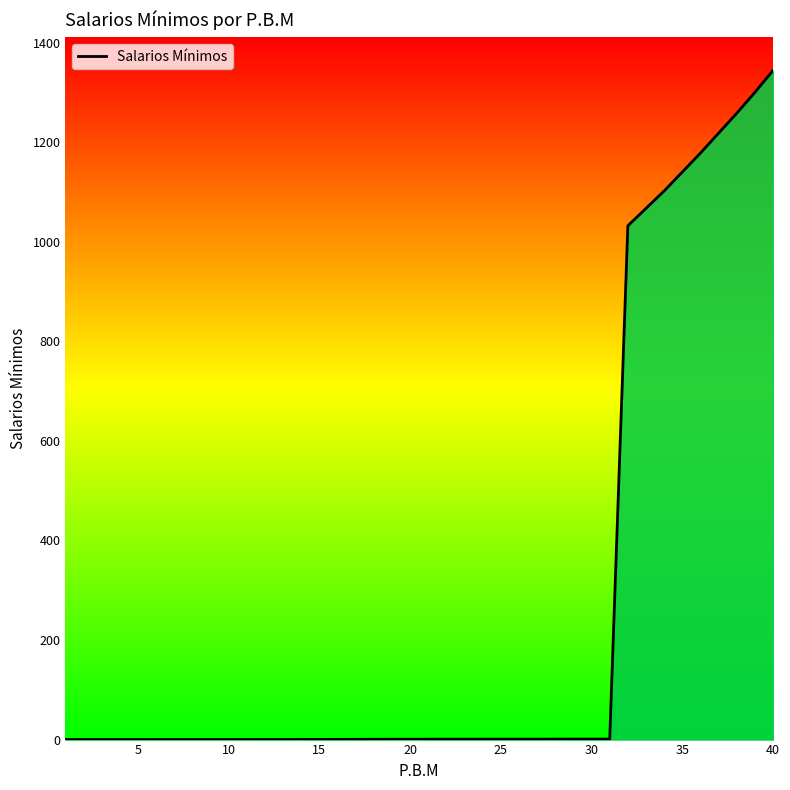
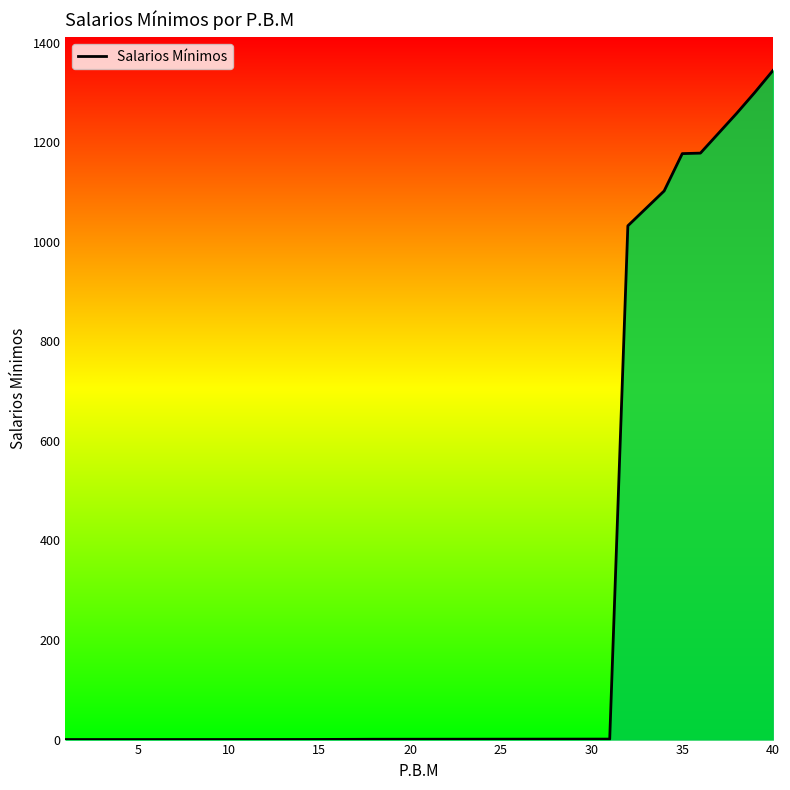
  {
    "5": 0,
    "10": 0,
    "15": 0,
    "20": 0,
    "25": 0,
    "30": 0,
-   "35": 1140,
+   "35": 1180,
    "40": 1340
  }
